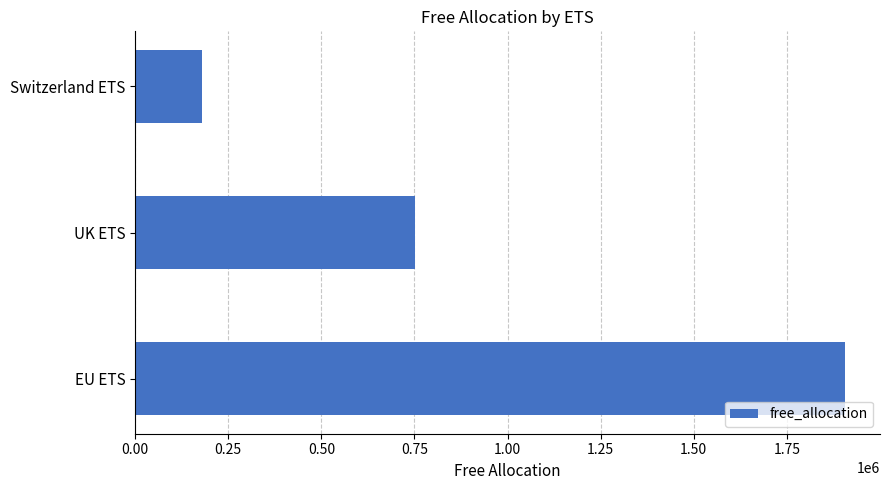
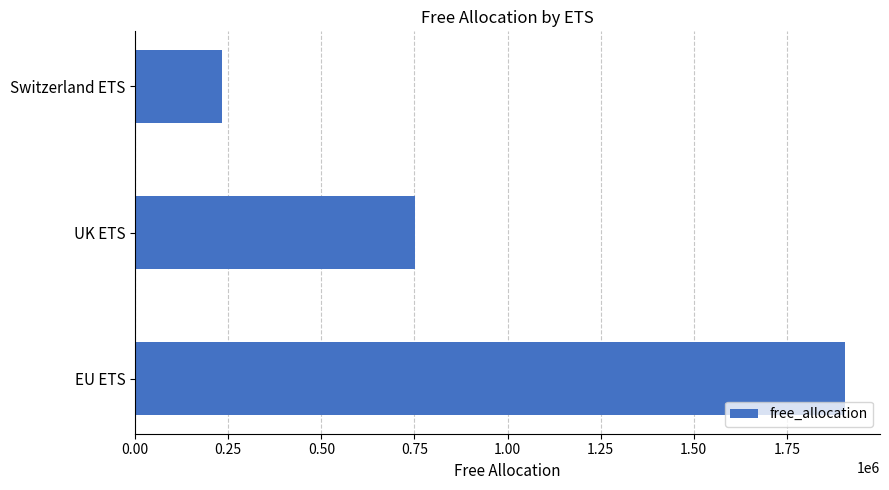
  {
-   "Switzerland ETS": 180000,
+   "Switzerland ETS": 230000,
    "UK ETS": 750000,
    "EU ETS": 1900000
  }
